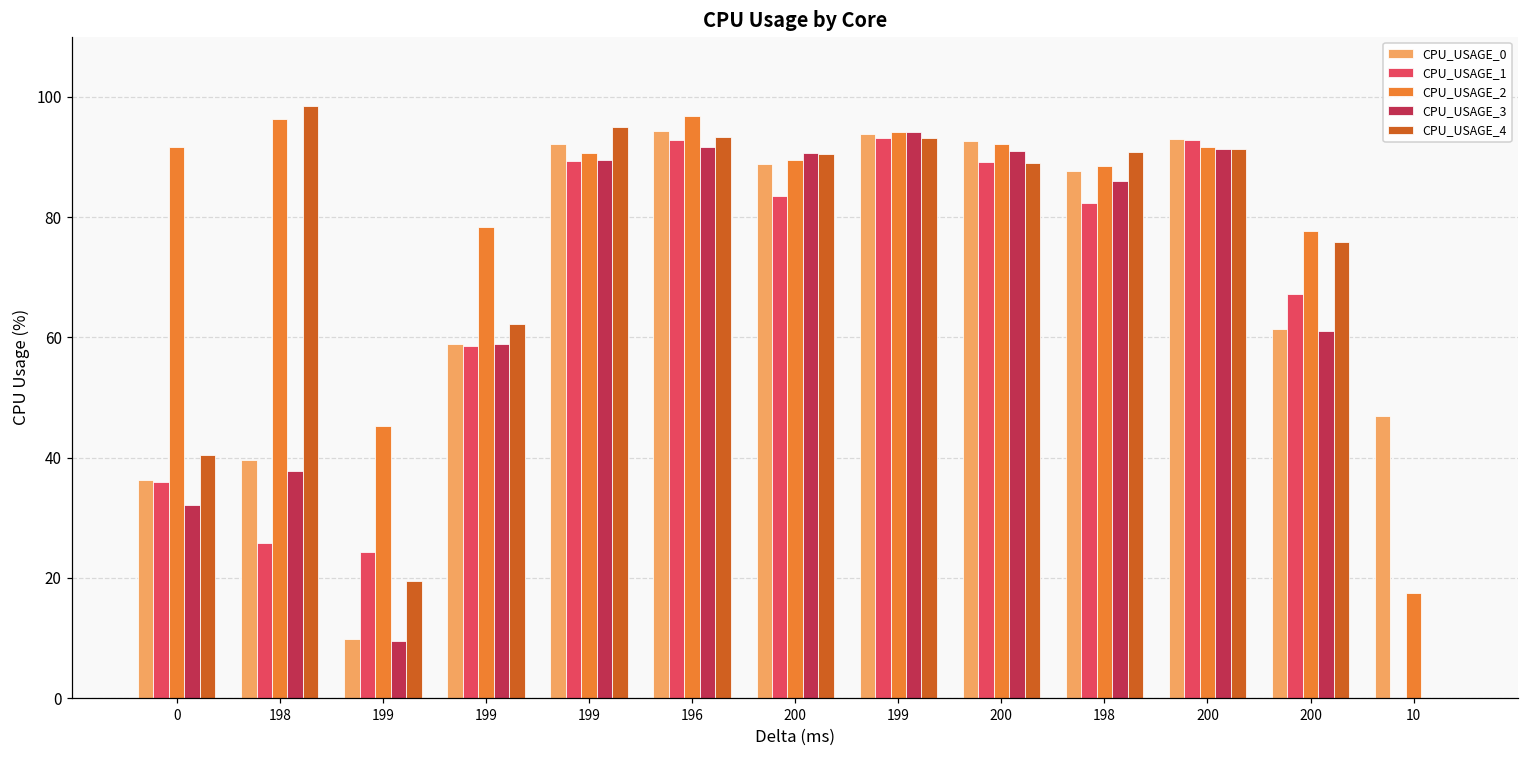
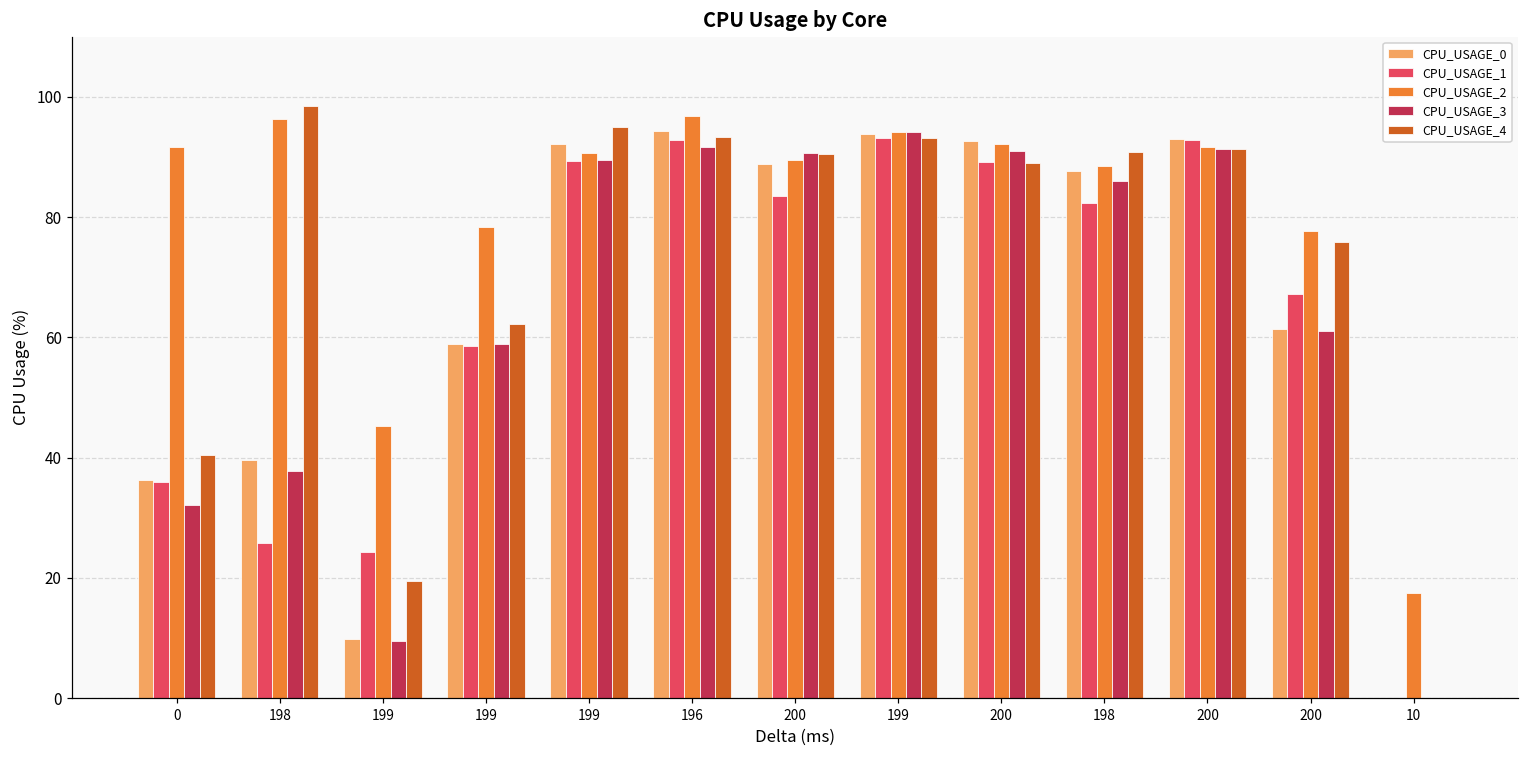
  {
    "CPU_USAGE_0": {
      "0": 36,
      "196": 94,
-     "10": 47
+     "10": 0
    }
  }
